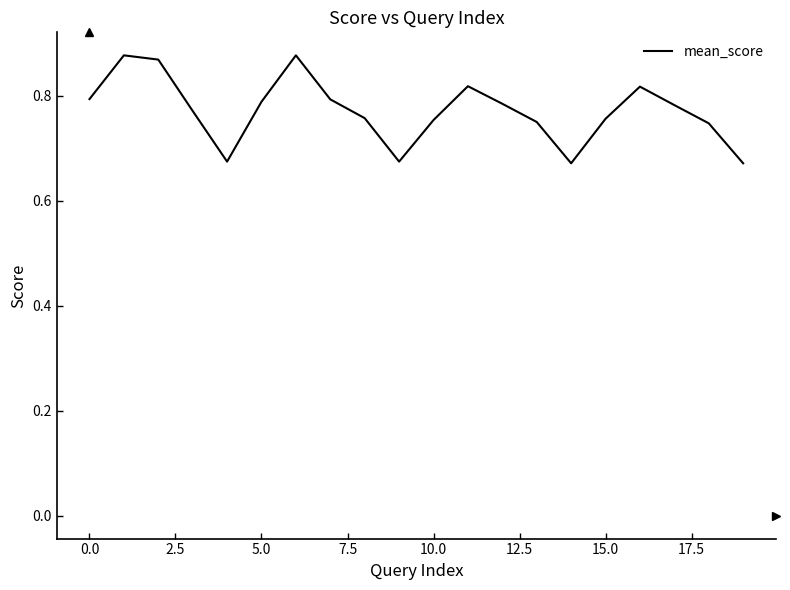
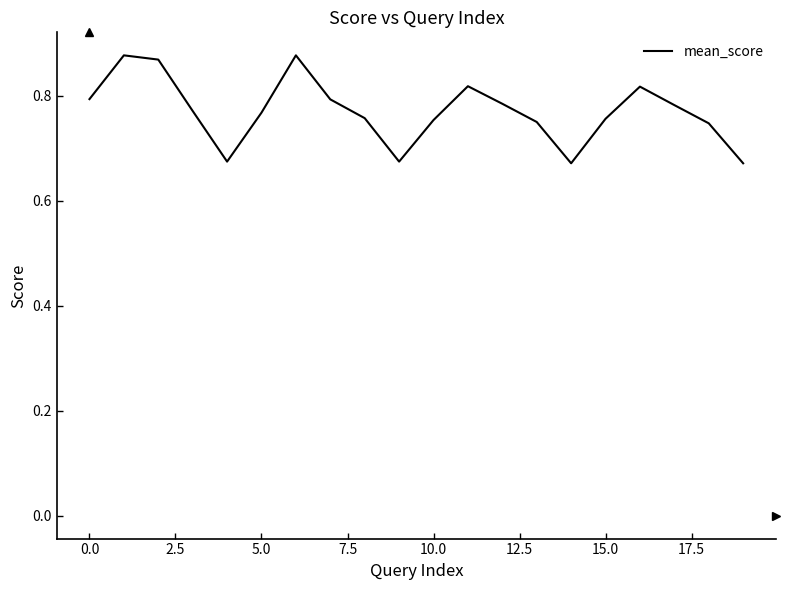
  {
    "0.0": 0.79,
-   "5.0": 0.79,
+   "5.0": 0.77,
    "10.0": 0.75,
    "15.0": 0.76
  }
